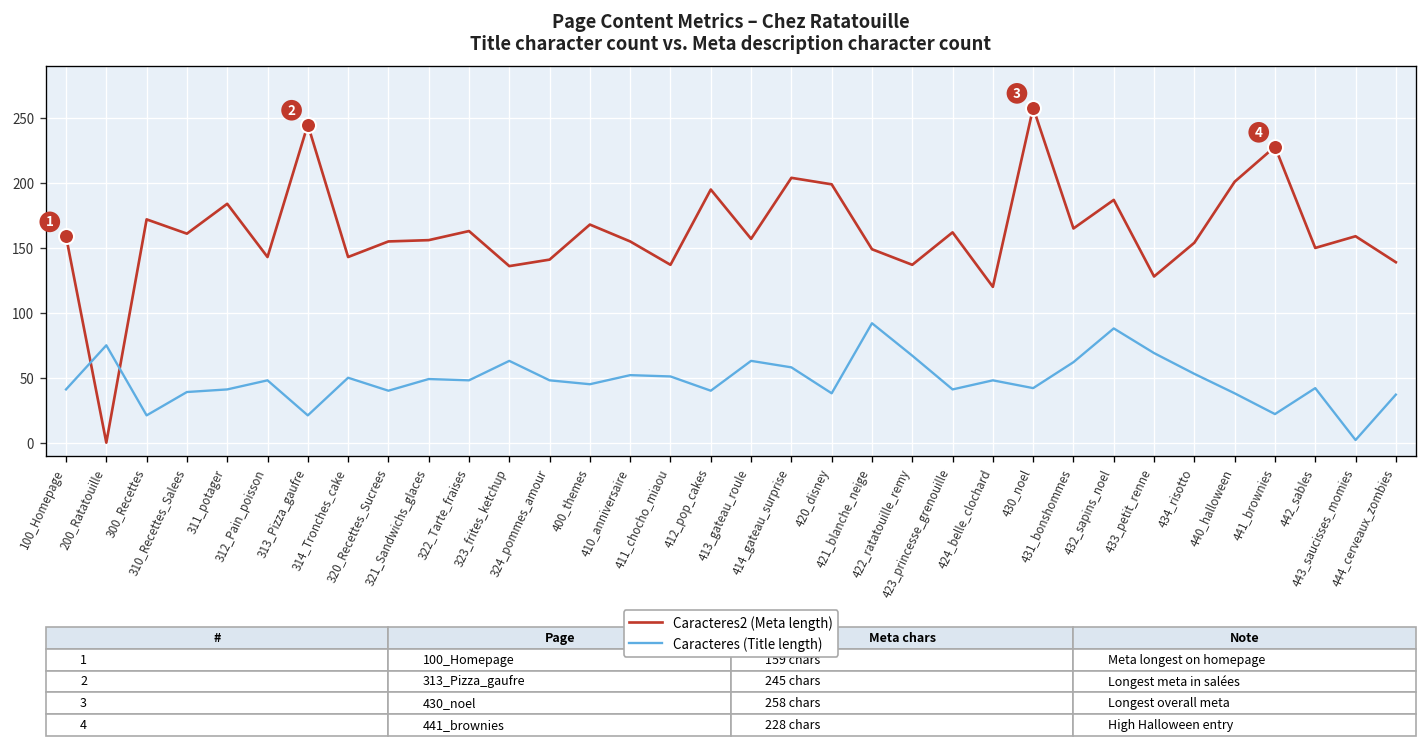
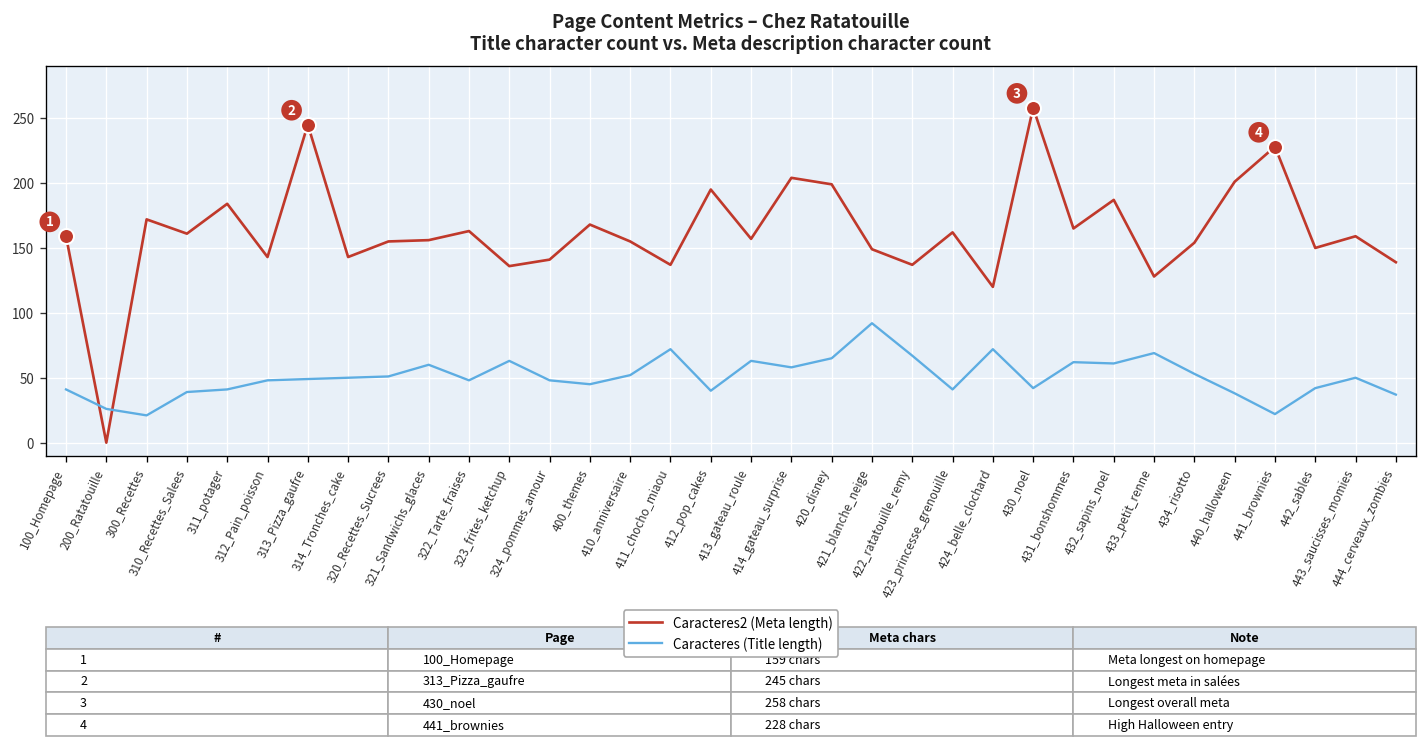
  {
    "Caracteres (Title length)": {
      "100_Homepage": 41,
-     "200_Ratatouille": 75,
+     "200_Ratatouille": 26,
      "300_Recettes": 21,
      "310_Recettes_Salees": 39,
      "311_potager": 41,
      "312_Pain_poisson": 48,
-     "313_Pizza_gaufre": 21,
+     "313_Pizza_gaufre": 49,
      "314_Tronches_cake": 50,
-     "320_Recettes_Sucrees": 40,
-     "321_Sandwichs_glaces": 49,
+     "320_Recettes_Sucrees": 51,
+     "321_Sandwichs_glaces": 60,
      "322_Tarte_fraises": 48,
      "323_frites_ketchup": 63,
      "324_pommes_amour": 48,
      "400_themes": 45,
      "410_anniversaire": 52,
-     "411_chocho_miaou": 51,
+     "411_chocho_miaou": 72,
      "412_pop_cakes": 40,
      "413_gateau_roule": 63,
      "414_gateau_surprise": 58,
-     "420_disney": 38,
+     "420_disney": 65,
      "421_blanche_neige": 92,
      "422_ratatouille_remy": 67,
      "423_princesse_grenouille": 41,
-     "424_belle_clochard": 48,
+     "424_belle_clochard": 72,
      "430_noel": 42,
      "431_bonshommes": 62,
-     "432_sapins_noel": 88,
+     "432_sapins_noel": 61,
      "433_petit_renne": 69,
      "434_risotto": 53,
      "440_halloween": 38,
      "441_brownies": 22,
      "442_sables": 42,
-     "443_saucisses_momies": 2,
+     "443_saucisses_momies": 50,
      "444_cerveaux_zombies": 37
    }
  }
